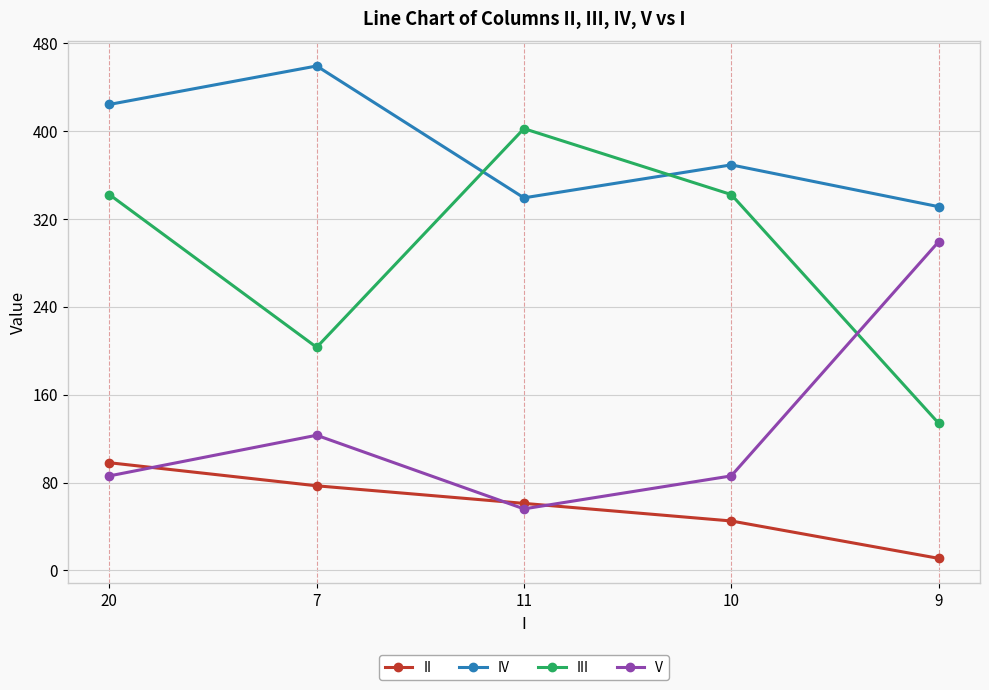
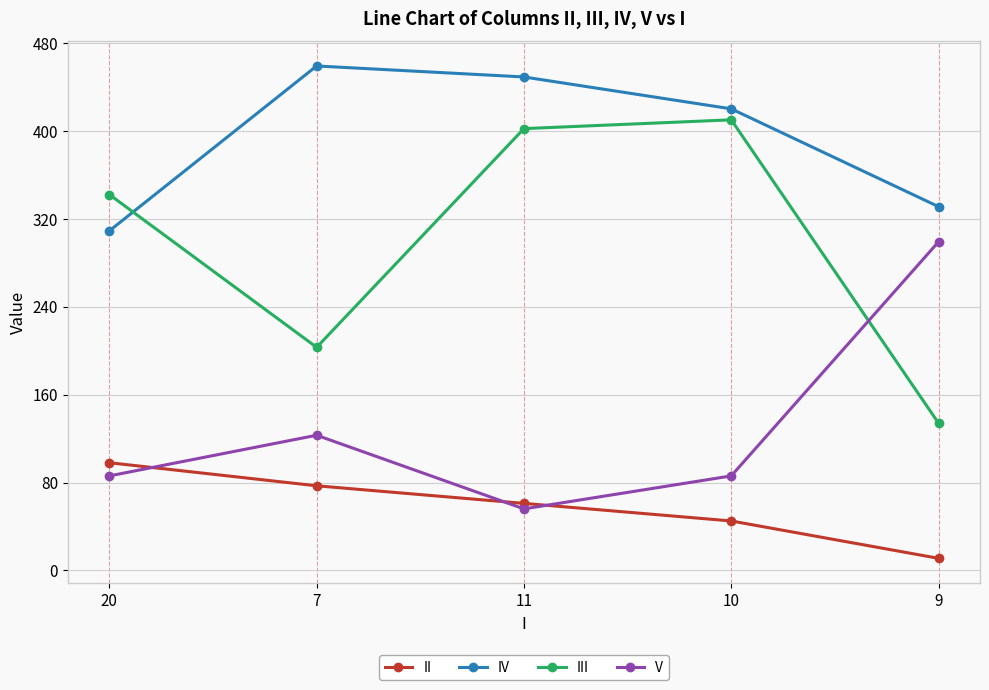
  {
    "II": {
      "20": 98,
      "7": 77,
      "11": 61,
      "10": 45,
      "9": 11
    },
    "IV": {
-     "20": 424,
+     "20": 309,
      "7": 459,
-     "11": 339,
-     "10": 369,
+     "11": 449,
+     "10": 420,
      "9": 331
    },
    "III": {
      "20": 342,
      "7": 203,
      "11": 402,
-     "10": 342,
+     "10": 410,
      "9": 134
    },
    "V": {
      "20": 86,
      "7": 123,
      "11": 56,
      "10": 86,
      "9": 299
    }
  }
